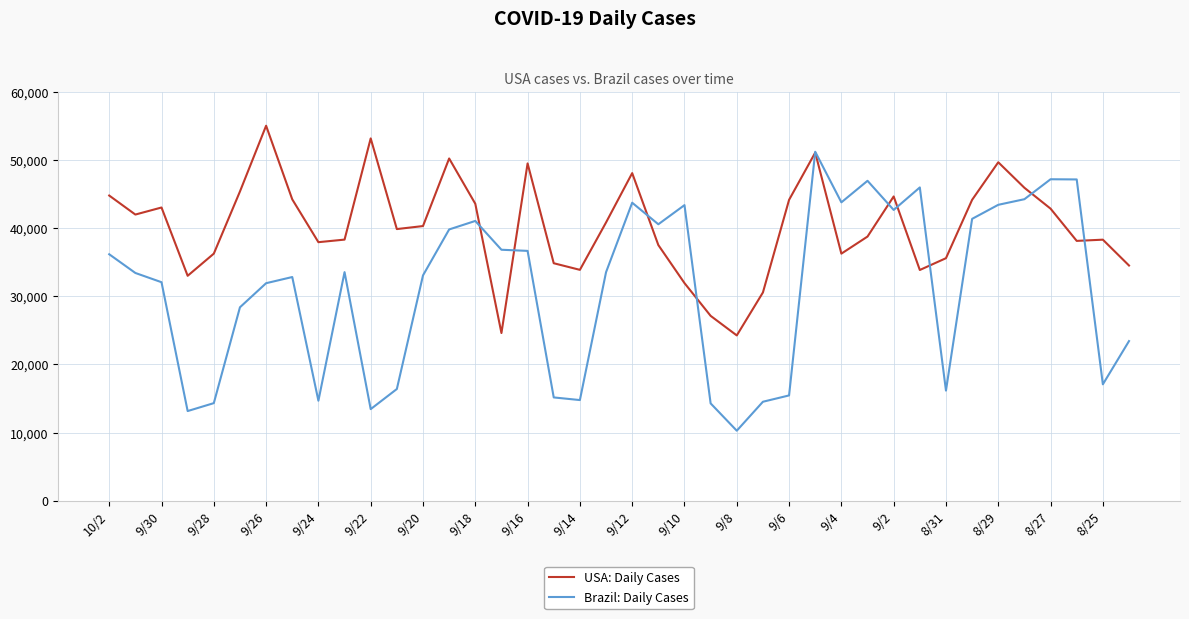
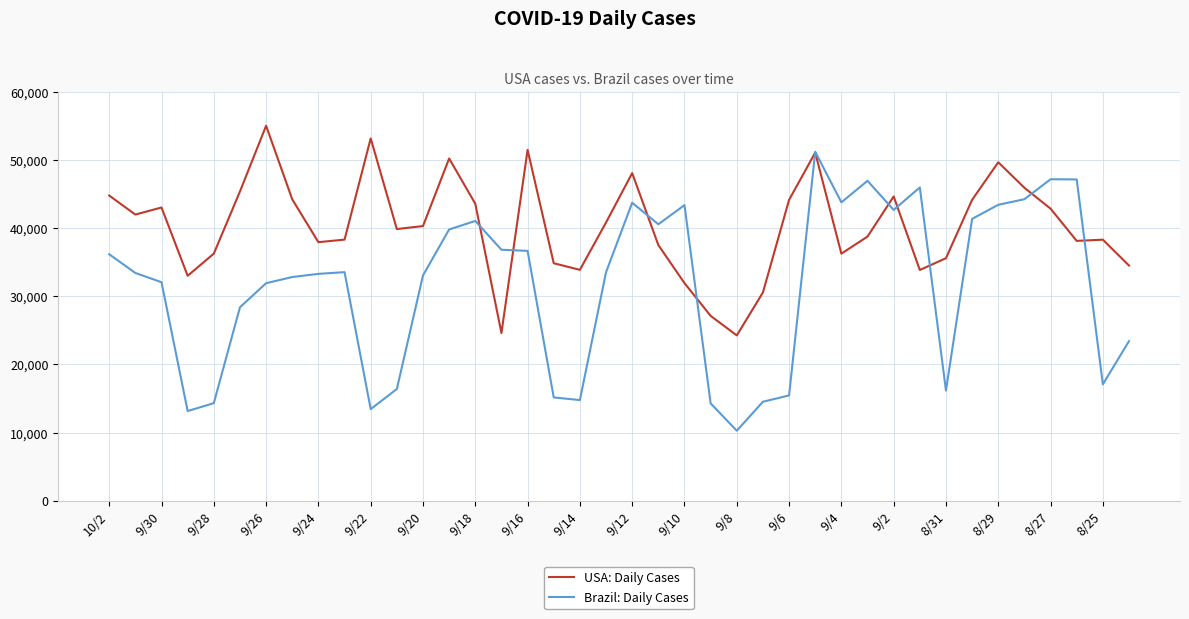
  {
    "USA: Daily Cases": {
      "10/2": "45,000",
      "9/30": "43,000",
      "9/28": "36,000",
      "9/26": "55,000",
      "9/24": "38,000",
      "9/22": "53,000",
      "9/20": "40,000",
      "9/18": "44,000",
-     "9/16": "49,000",
+     "9/16": "51,000",
      "9/14": "34,000",
      "9/12": "48,000",
      "9/10": "32,000",
      "9/8": "24,000",
      "9/6": "44,000",
      "9/4": "36,000",
      "9/2": "45,000",
      "8/31": "36,000",
      "8/29": "50,000",
      "8/27": "43,000",
      "8/25": "38,000"
    },
    "Brazil: Daily Cases": {
      "10/2": "36,000",
      "9/30": "32,000",
      "9/28": "14,000",
      "9/26": "32,000",
-     "9/24": "15,000",
+     "9/24": "33,000",
      "9/22": "13,000",
      "9/20": "33,000",
      "9/18": "41,000",
      "9/16": "37,000",
      "9/14": "15,000",
      "9/12": "44,000",
      "9/10": "43,000",
      "9/8": "10,000",
      "9/6": "15,000",
      "9/4": "44,000",
      "9/2": "43,000",
      "8/31": "16,000",
      "8/29": "43,000",
      "8/27": "47,000",
      "8/25": "17,000"
    }
  }
